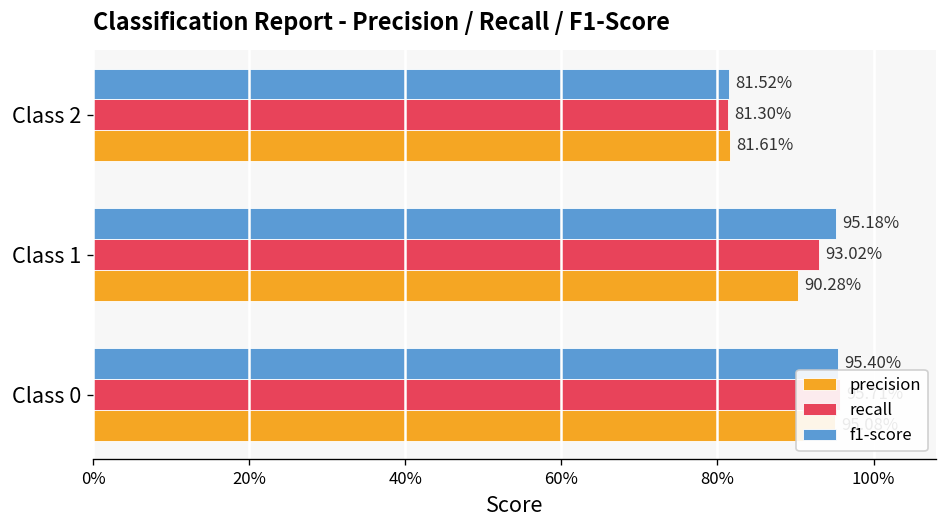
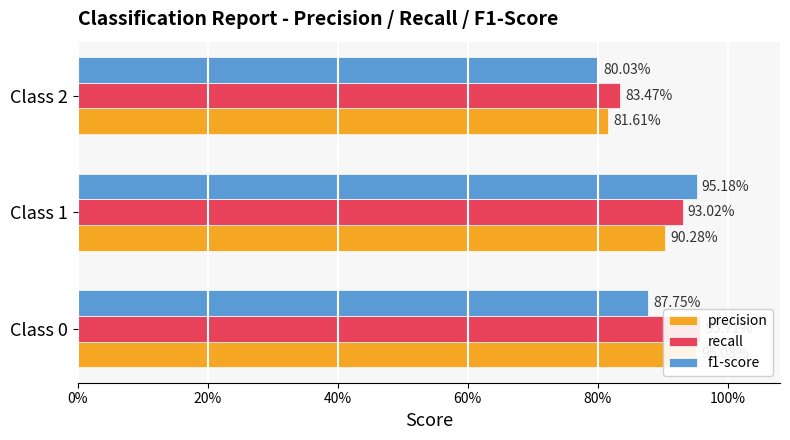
  {
    "precision": {
      "Class 2": "81.61%",
      "Class 1": "90.28%"
    },
    "recall": {
-     "Class 2": "81.30%",
+     "Class 2": "83.47%",
      "Class 1": "93.02%"
    },
    "f1-score": {
-     "Class 2": "81.52%",
+     "Class 2": "80.03%",
      "Class 1": "95.18%",
-     "Class 0": "95.40%"
+     "Class 0": "87.75%"
    }
  }
